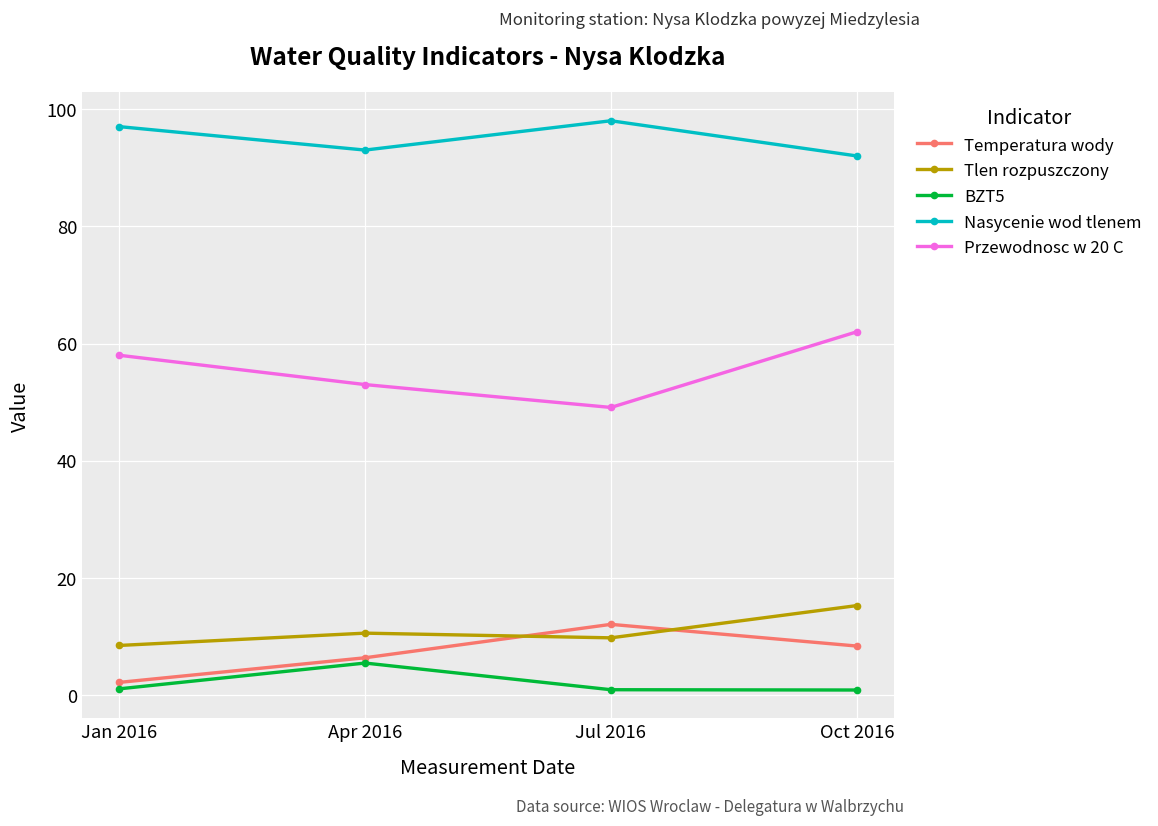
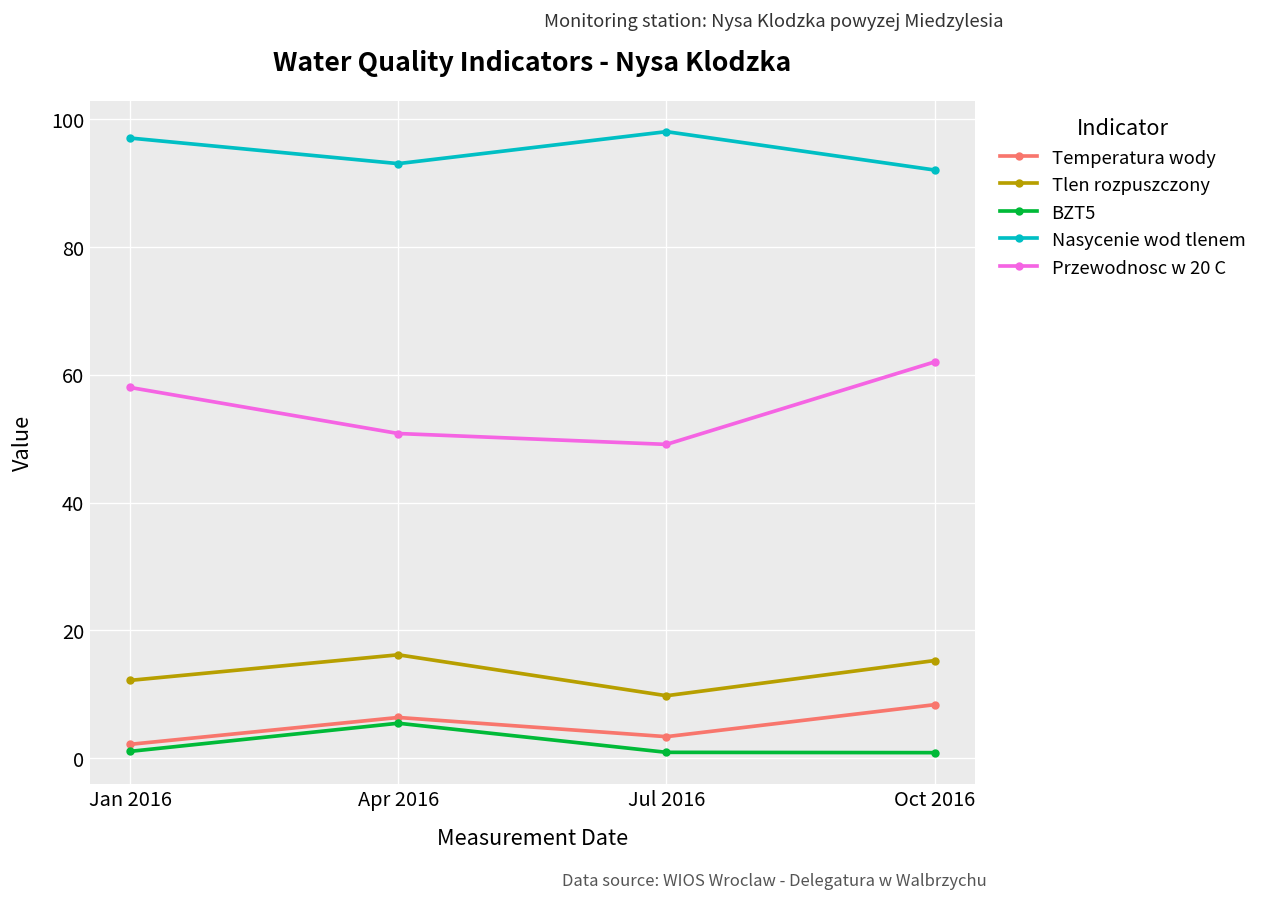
  {
    "Temperatura wody": {
      "Jan 2016": 2,
      "Apr 2016": 6,
-     "Jul 2016": 12,
+     "Jul 2016": 3,
      "Oct 2016": 8
    },
    "Tlen rozpuszczony": {
-     "Jan 2016": 9,
-     "Apr 2016": 11,
+     "Jan 2016": 12,
+     "Apr 2016": 16,
      "Jul 2016": 10,
      "Oct 2016": 15
    },
    "BZT5": {
      "Jan 2016": 1,
      "Apr 2016": 6,
      "Jul 2016": 1,
      "Oct 2016": 1
    },
    "Nasycenie wod tlenem": {
      "Jan 2016": 97,
      "Apr 2016": 93,
      "Jul 2016": 98,
      "Oct 2016": 92
    },
    "Przewodnosc w 20 C": {
      "Jan 2016": 58,
-     "Apr 2016": 53,
+     "Apr 2016": 51,
      "Jul 2016": 49,
      "Oct 2016": 62
    }
  }
